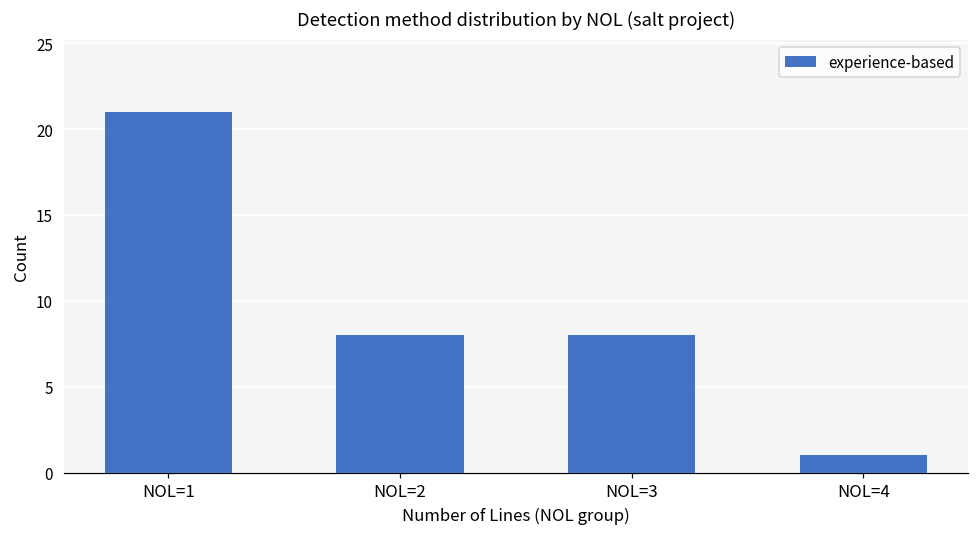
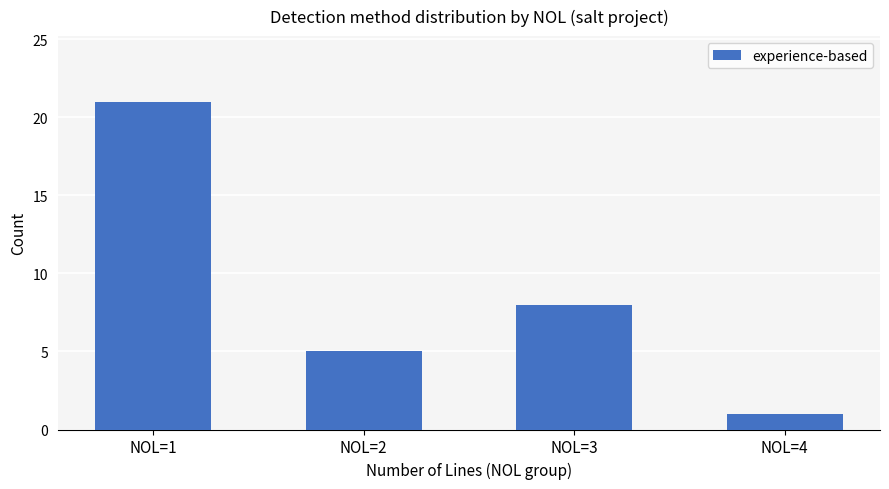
  {
    "NOL=1": 21,
-   "NOL=2": 8,
+   "NOL=2": 5,
    "NOL=3": 8,
    "NOL=4": 1
  }
